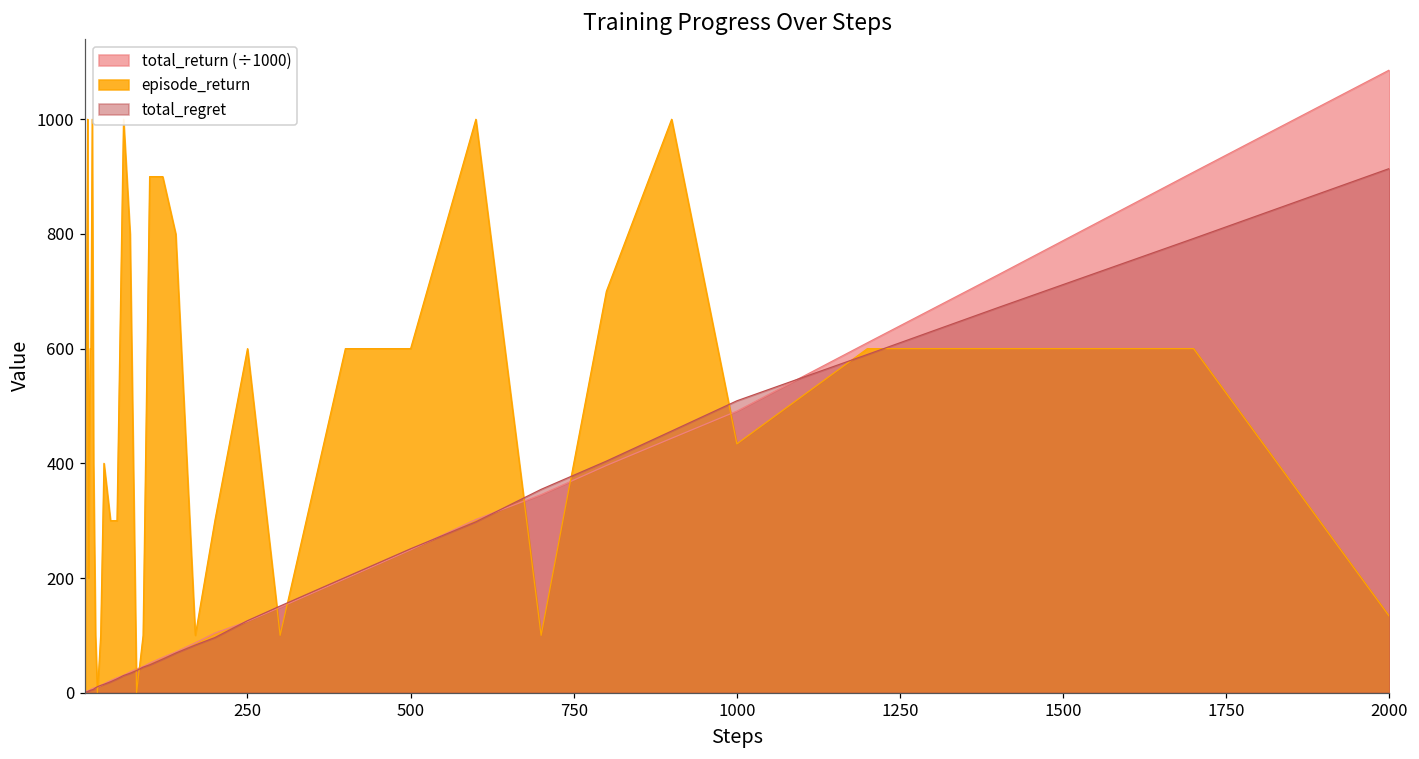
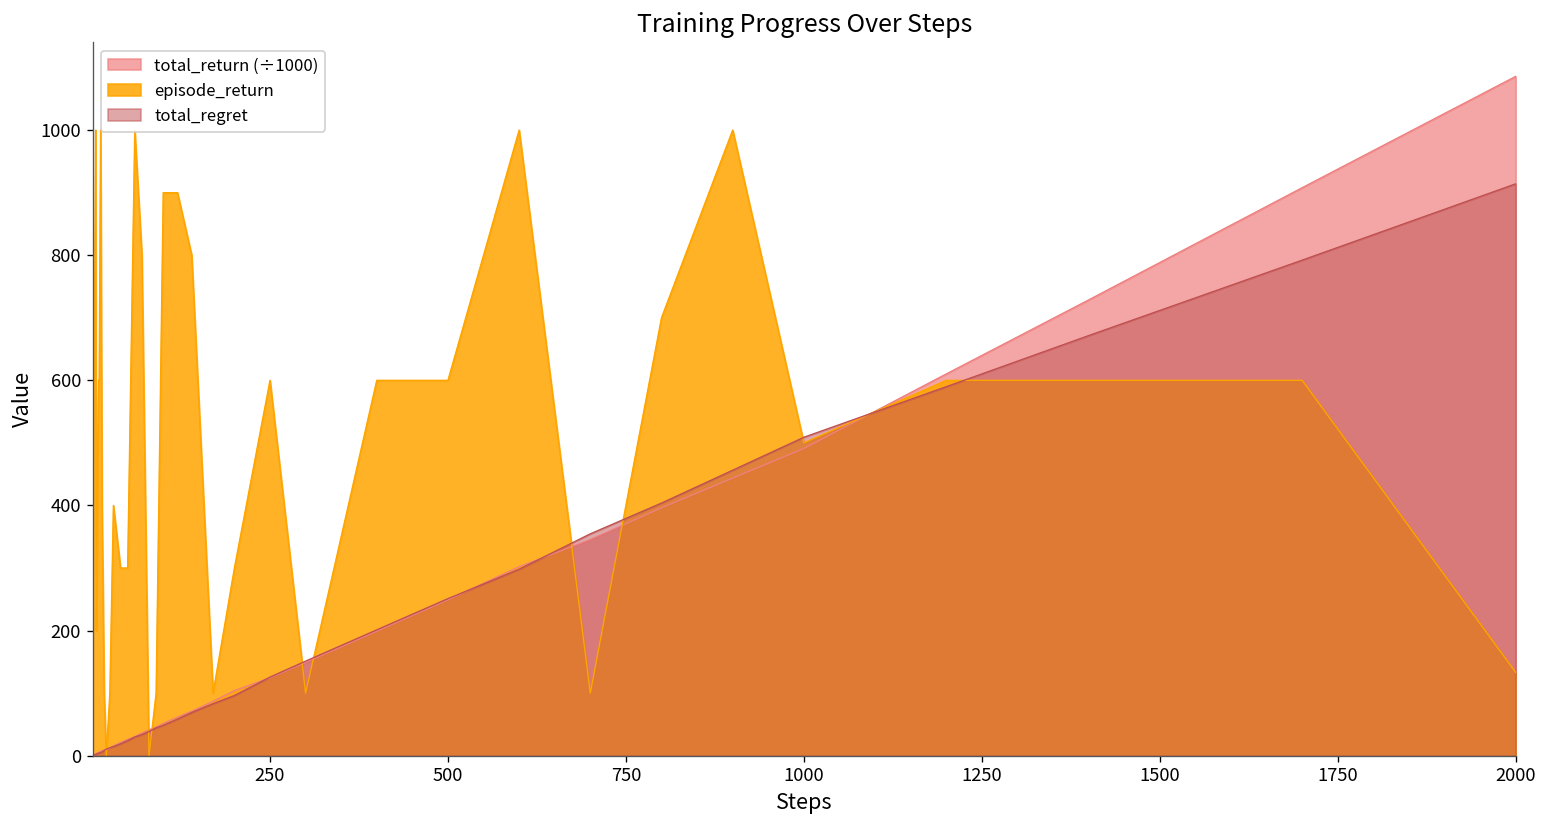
  {
    "episode_return": {
      "250": 600,
      "500": 600,
-     "1000": 430,
+     "1000": 500,
      "2000": 130
    }
  }
